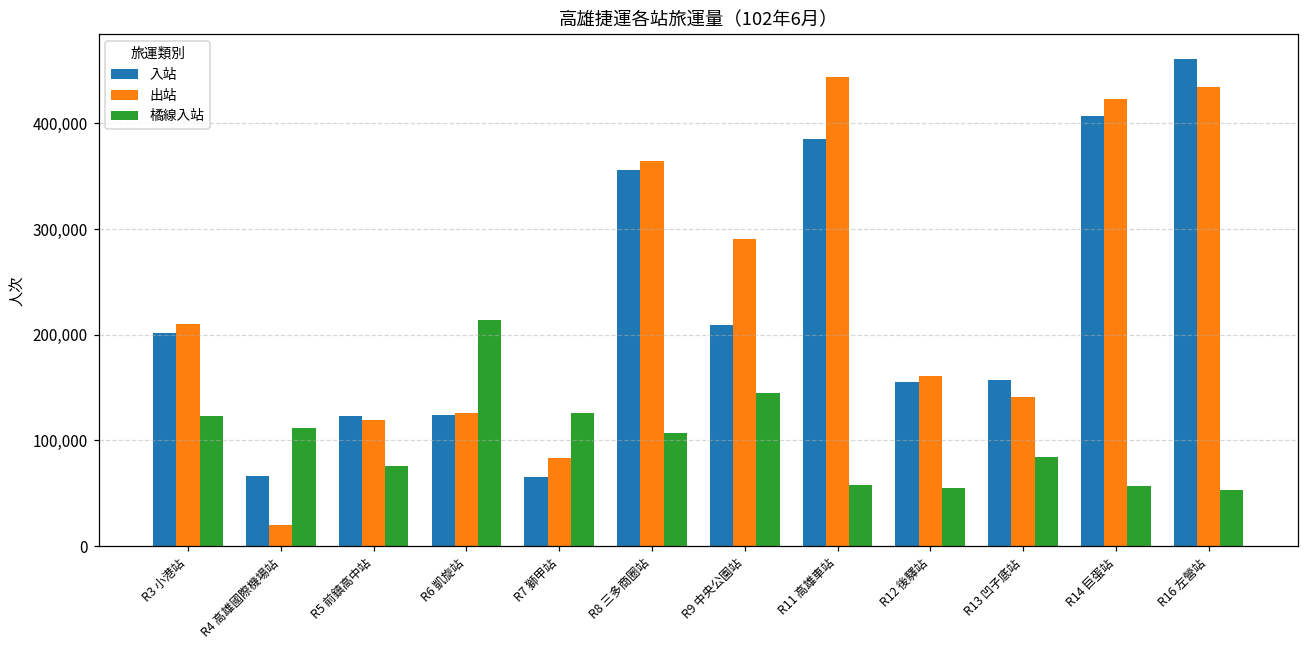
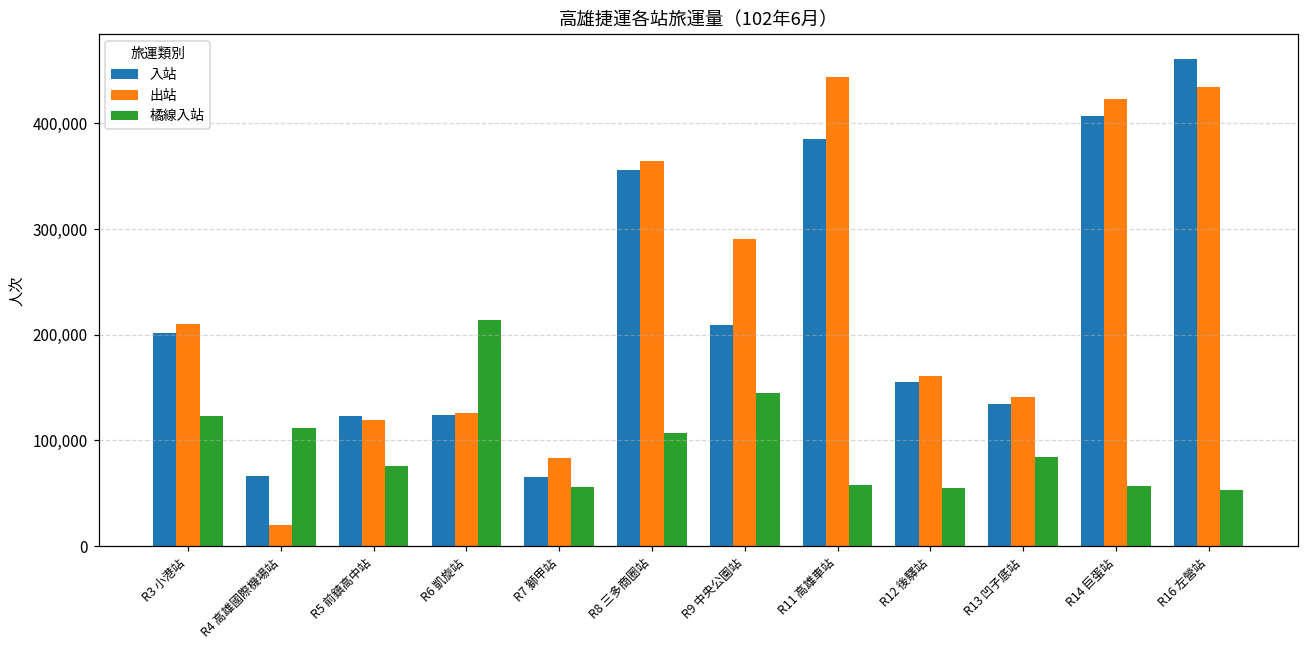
  {
    "入站": {
      "R3 小港站": "200,000",
      "R4 高雄國際機場站": "70,000",
      "R5 前鎮高中站": "120,000",
      "R6 凱旋站": "120,000",
      "R7 獅甲站": "70,000",
      "R8 三多商圈站": "360,000",
      "R9 中央公園站": "210,000",
      "R11 高雄車站": "380,000",
      "R12 後驛站": "160,000",
-     "R13 凹子底站": "160,000",
+     "R13 凹子底站": "130,000",
      "R14 巨蛋站": "410,000",
      "R16 左營站": "460,000"
    },
    "出站": {
      "R3 小港站": "210,000",
      "R4 高雄國際機場站": "20,000",
      "R5 前鎮高中站": "120,000",
      "R6 凱旋站": "130,000",
      "R7 獅甲站": "80,000",
      "R8 三多商圈站": "360,000",
      "R9 中央公園站": "290,000",
      "R11 高雄車站": "440,000",
      "R12 後驛站": "160,000",
      "R13 凹子底站": "140,000",
      "R14 巨蛋站": "420,000",
      "R16 左營站": "430,000"
    },
    "橘線入站": {
      "R3 小港站": "120,000",
      "R4 高雄國際機場站": "110,000",
      "R5 前鎮高中站": "80,000",
      "R6 凱旋站": "210,000",
-     "R7 獅甲站": "130,000",
+     "R7 獅甲站": "60,000",
      "R8 三多商圈站": "110,000",
      "R9 中央公園站": "140,000",
      "R11 高雄車站": "60,000",
      "R12 後驛站": "60,000",
      "R13 凹子底站": "80,000",
      "R14 巨蛋站": "60,000",
      "R16 左營站": "50,000"
    }
  }
